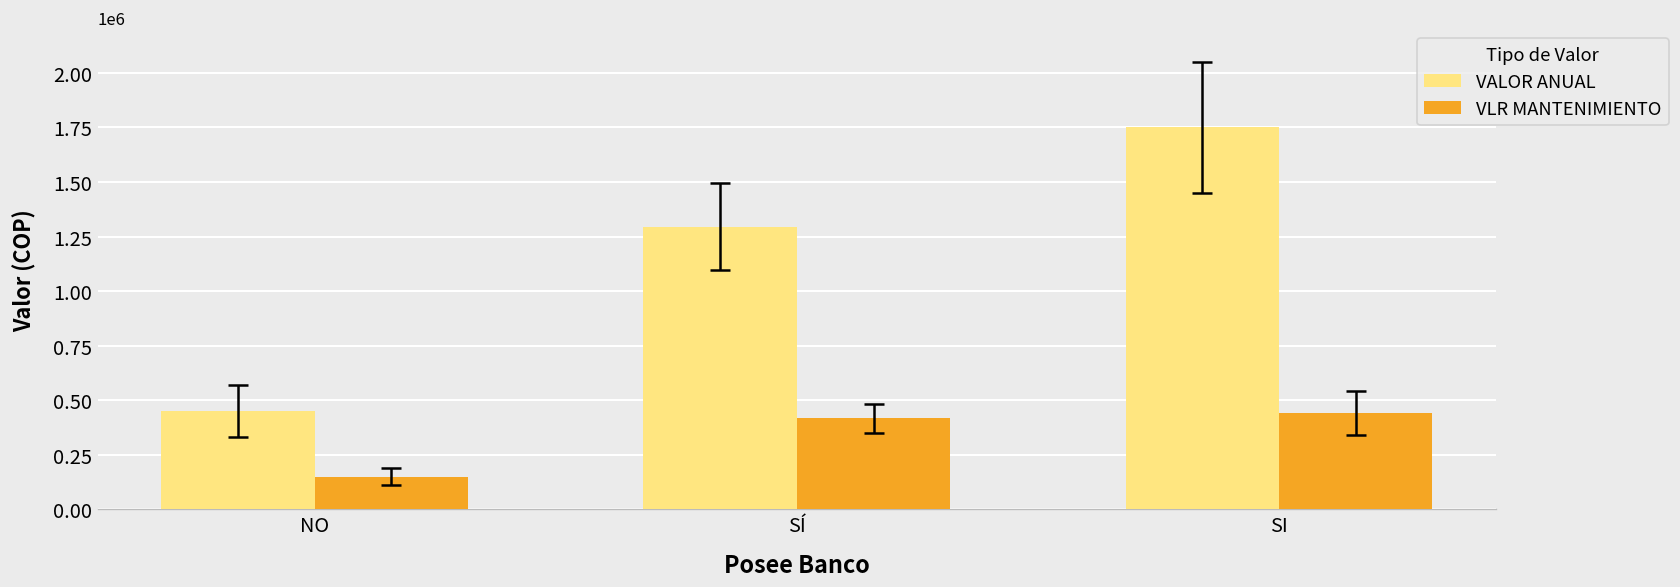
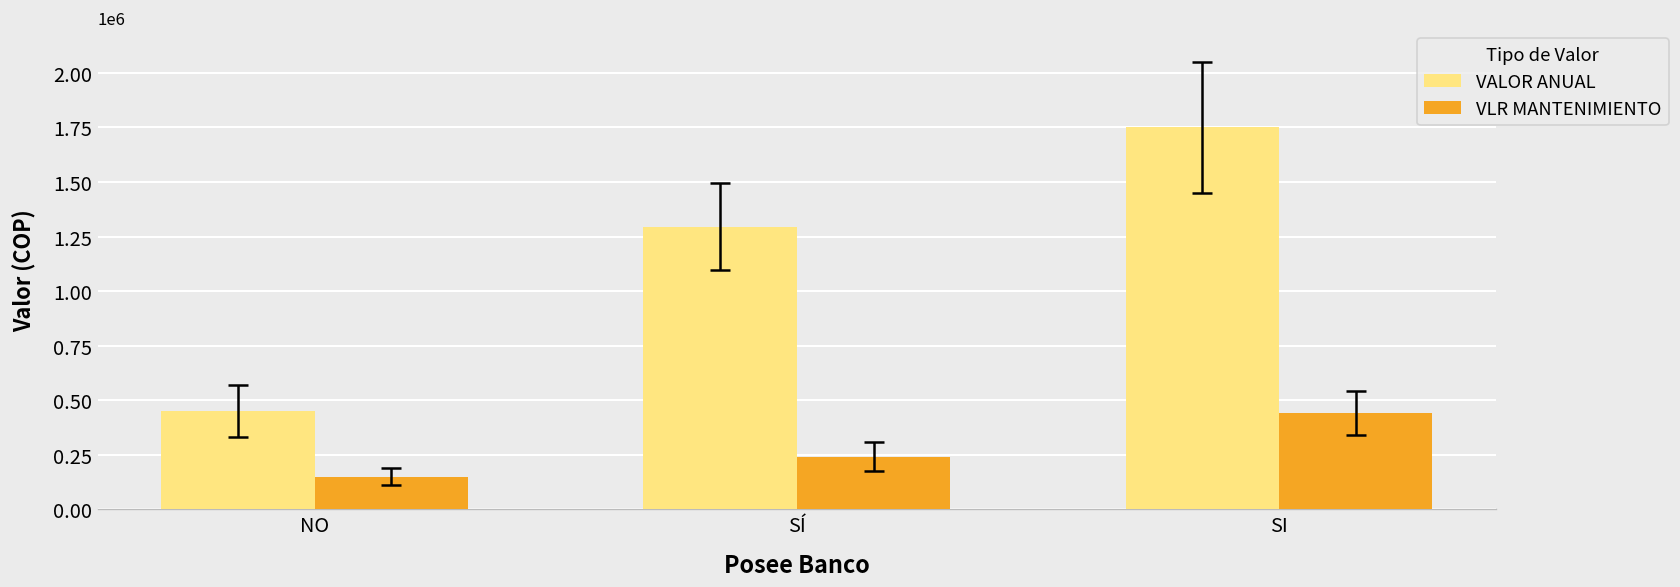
  {
    "VALOR ANUAL": {
      "NO": 450000,
      "SÍ": 1300000,
      "SI": 1750000
    },
    "VLR MANTENIMIENTO": {
      "NO": 150000,
-     "SÍ": 420000,
+     "SÍ": 240000,
      "SI": 440000
    }
  }
